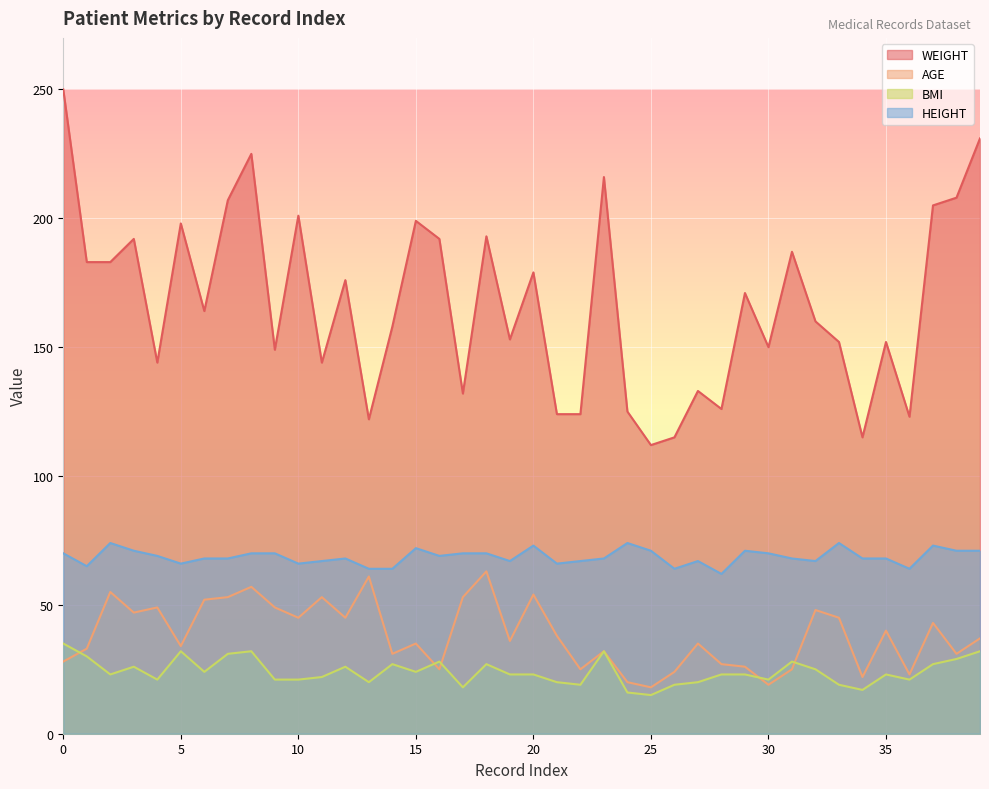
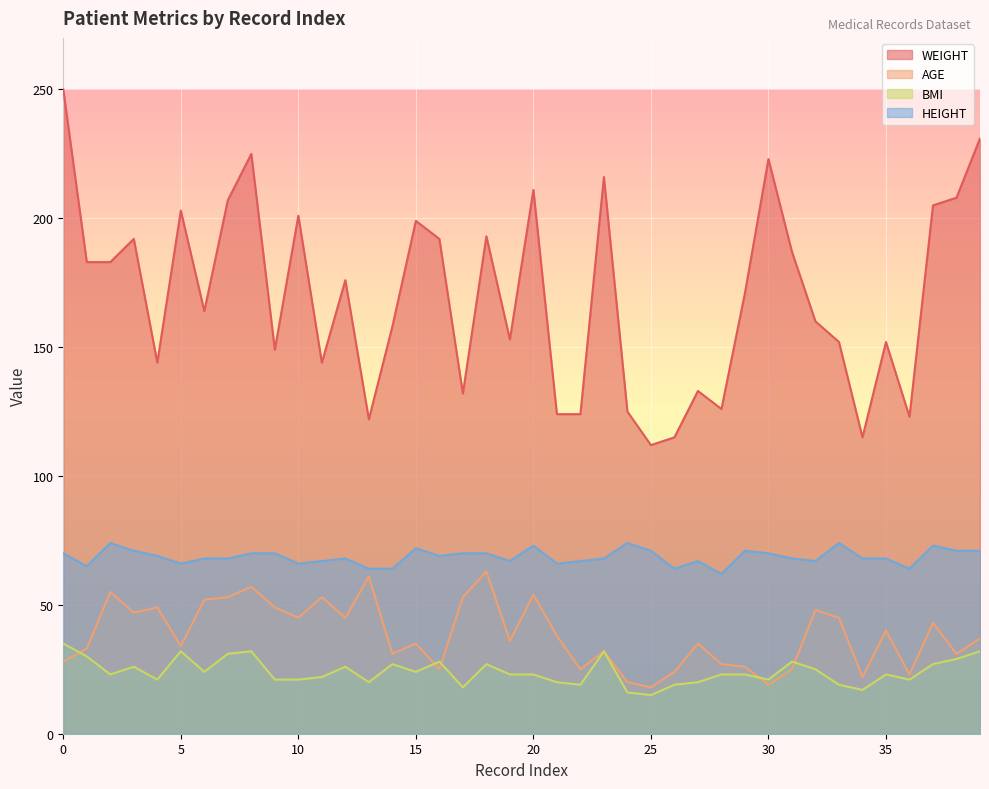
  {
    "WEIGHT": {
      "0": 250,
-     "5": 198,
+     "5": 203,
      "10": 201,
      "15": 199,
-     "20": 179,
+     "20": 211,
      "25": 112,
-     "30": 150,
+     "30": 223,
      "35": 152
    },
    "HEIGHT": {
      "0": 70,
      "5": 66,
      "10": 66,
      "15": 72,
      "20": 73,
      "25": 71,
      "30": 70,
      "35": 68
    }
  }
